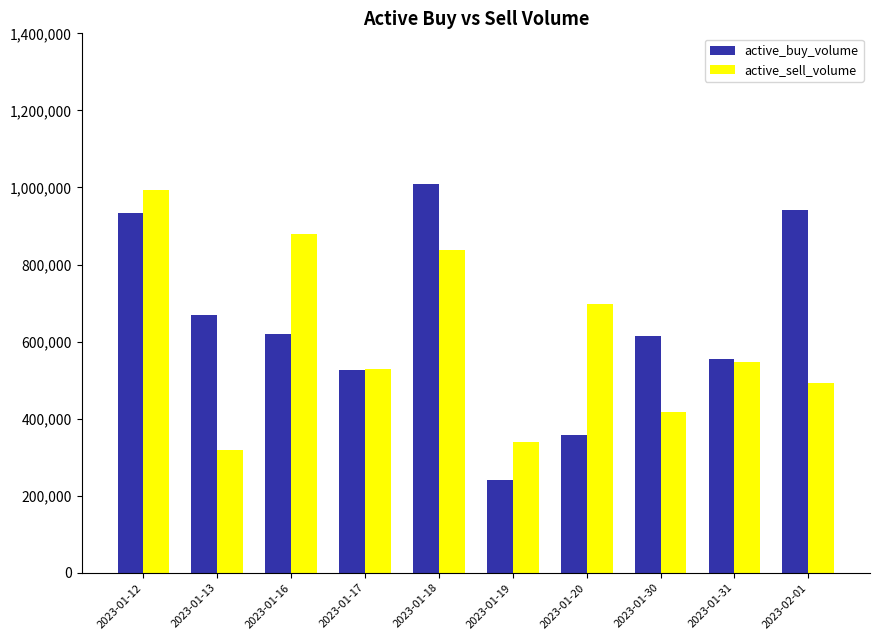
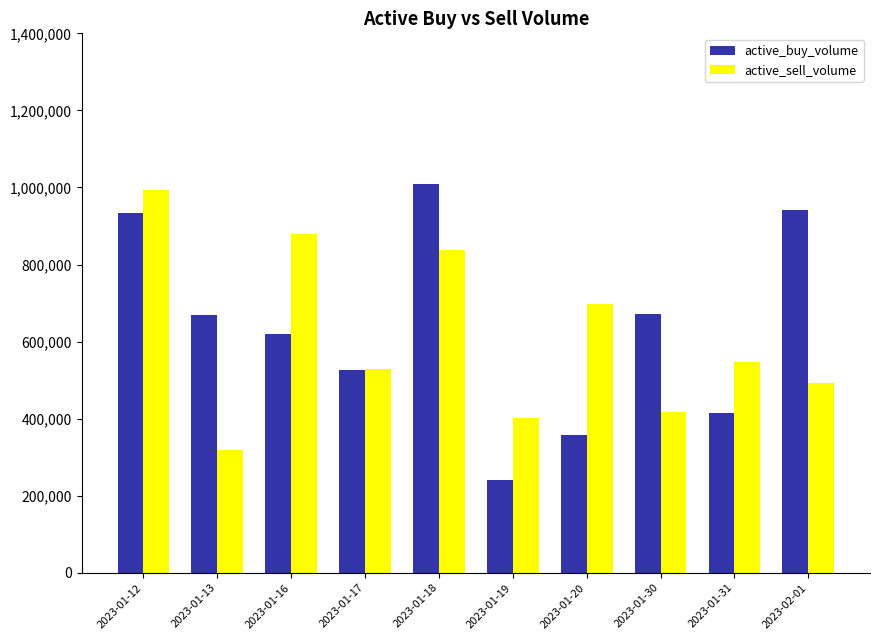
  {
    "active_buy_volume": {
      "2023-01-12": "930,000",
      "2023-01-13": "670,000",
      "2023-01-16": "620,000",
      "2023-01-17": "530,000",
      "2023-01-18": "1,010,000",
      "2023-01-19": "240,000",
      "2023-01-20": "360,000",
-     "2023-01-30": "610,000",
-     "2023-01-31": "560,000",
+     "2023-01-30": "670,000",
+     "2023-01-31": "420,000",
      "2023-02-01": "940,000"
    },
    "active_sell_volume": {
      "2023-01-12": "990,000",
      "2023-01-13": "320,000",
      "2023-01-16": "880,000",
      "2023-01-17": "530,000",
      "2023-01-18": "840,000",
-     "2023-01-19": "340,000",
+     "2023-01-19": "400,000",
      "2023-01-20": "700,000",
      "2023-01-30": "420,000",
      "2023-01-31": "550,000",
      "2023-02-01": "490,000"
    }
  }
